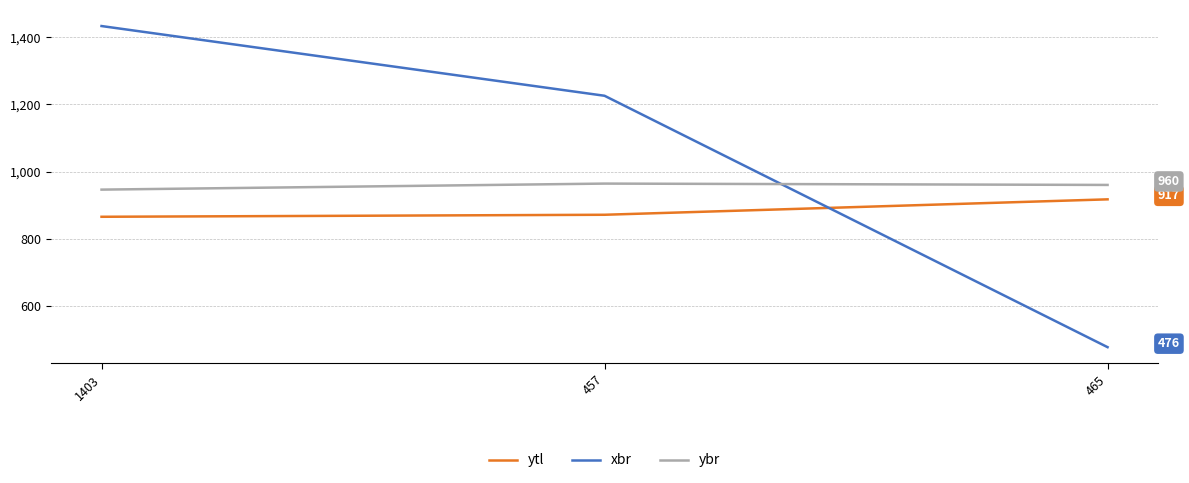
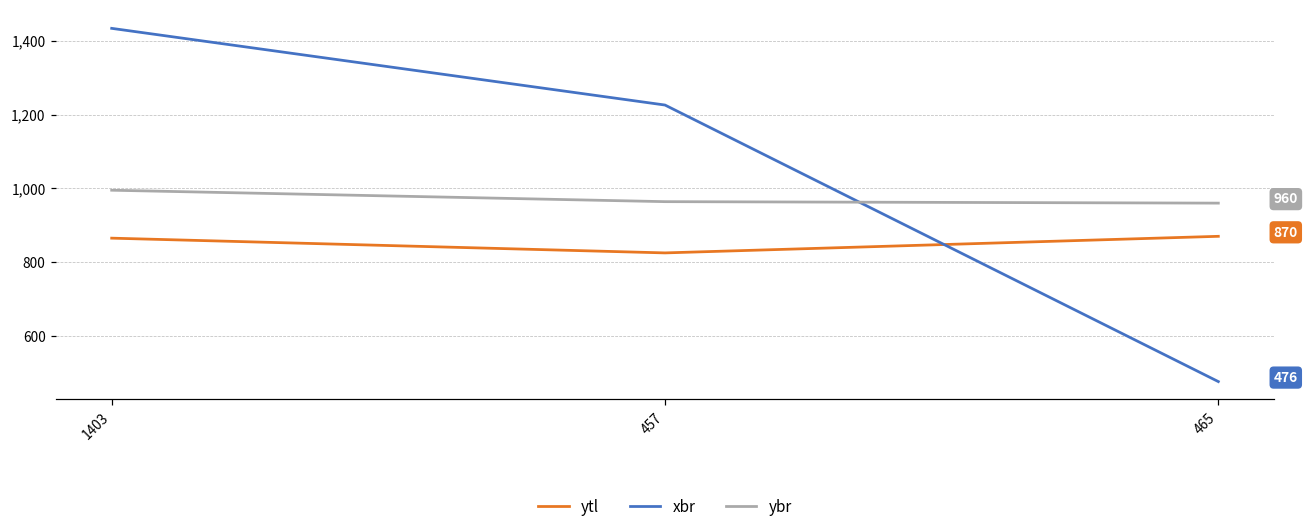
  {
    "ytl": {
-     "457": "870",
-     "465": "917"
+     "457": "830",
+     "465": "870"
    },
    "xbr": {
      "1403": "1,430",
      "457": "1,230",
      "465": "480"
    },
    "ybr": {
-     "1403": "950",
+     "1403": "1,000",
      "457": "960",
      "465": "960"
    }
  }
